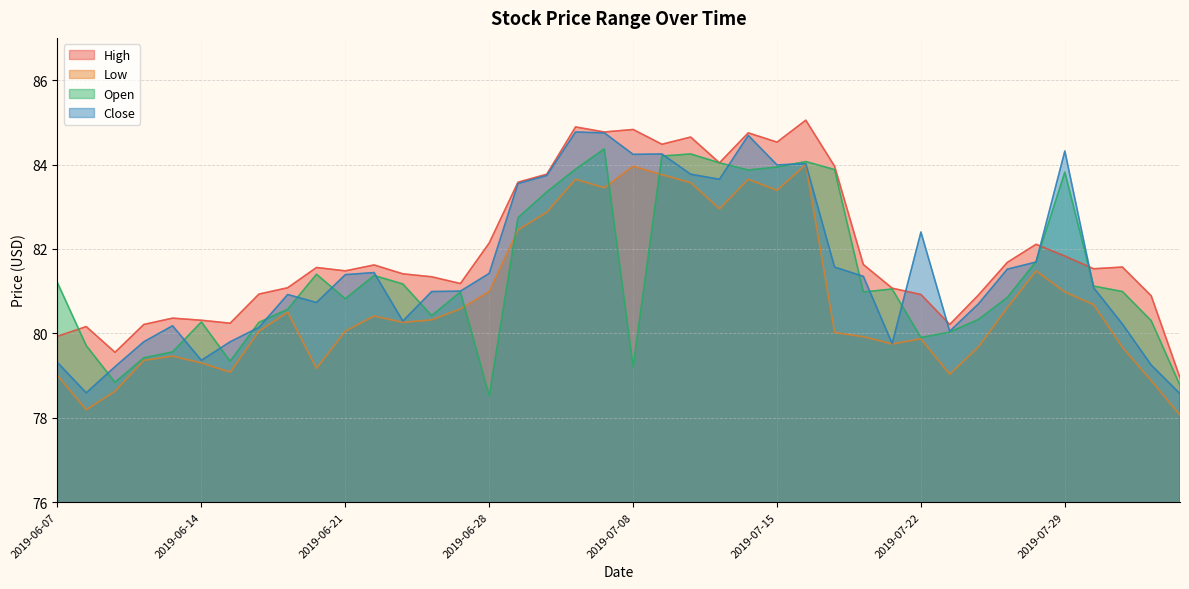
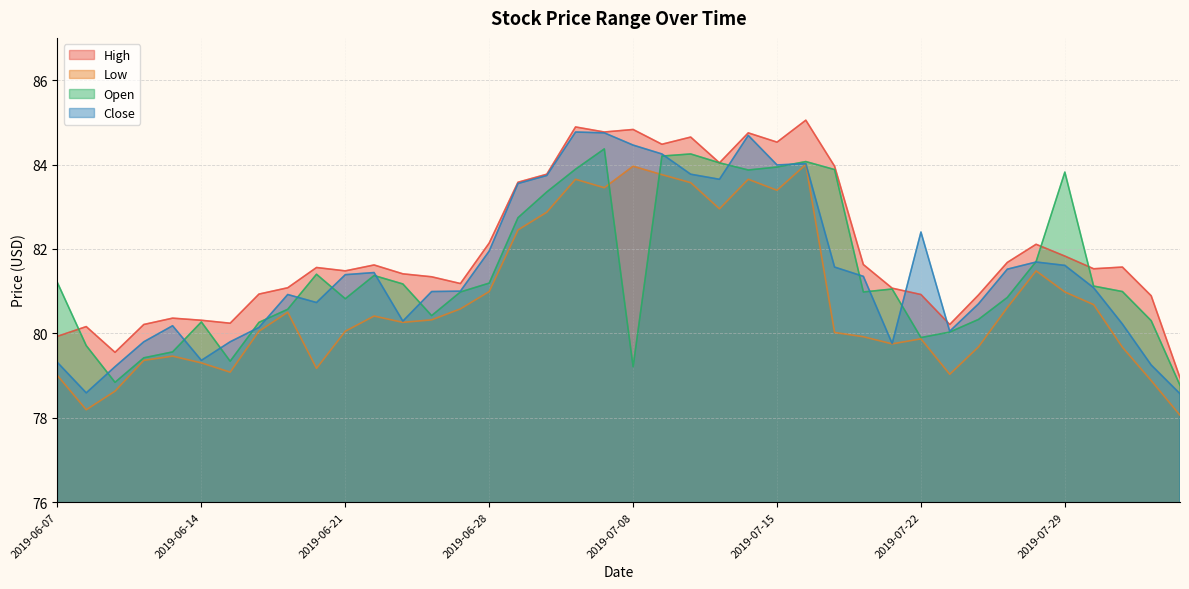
  {
    "Open": {
      "2019-06-07": 81.2,
      "2019-06-21": 80.8,
-     "2019-06-28": 78.5,
+     "2019-06-28": 81.2,
      "2019-07-08": 79.2,
      "2019-07-29": 83.8
    },
    "Close": {
      "2019-06-07": 79.3,
      "2019-06-21": 81.4,
-     "2019-06-28": 81.4,
-     "2019-07-08": 84.2,
+     "2019-06-28": 82.0,
+     "2019-07-08": 84.5,
      "2019-07-22": 82.4,
-     "2019-07-29": 84.3
+     "2019-07-29": 81.6
    }
  }
